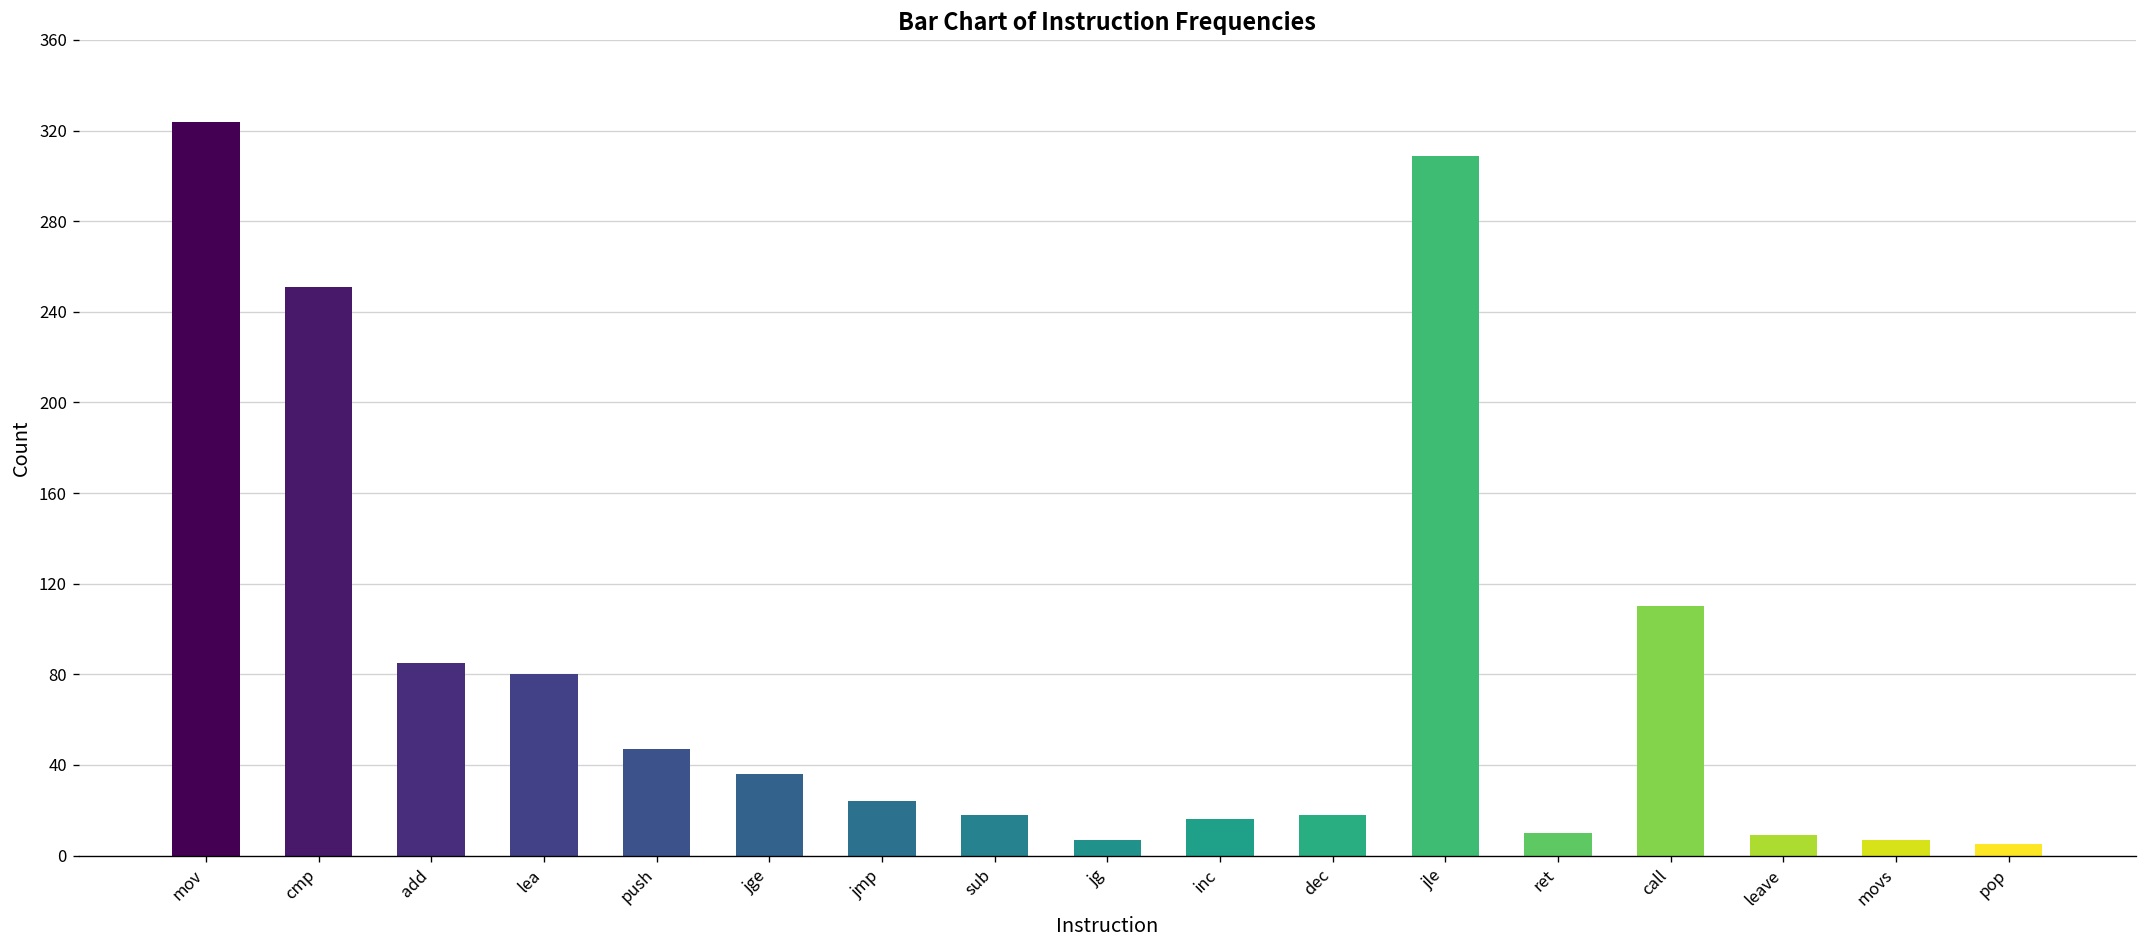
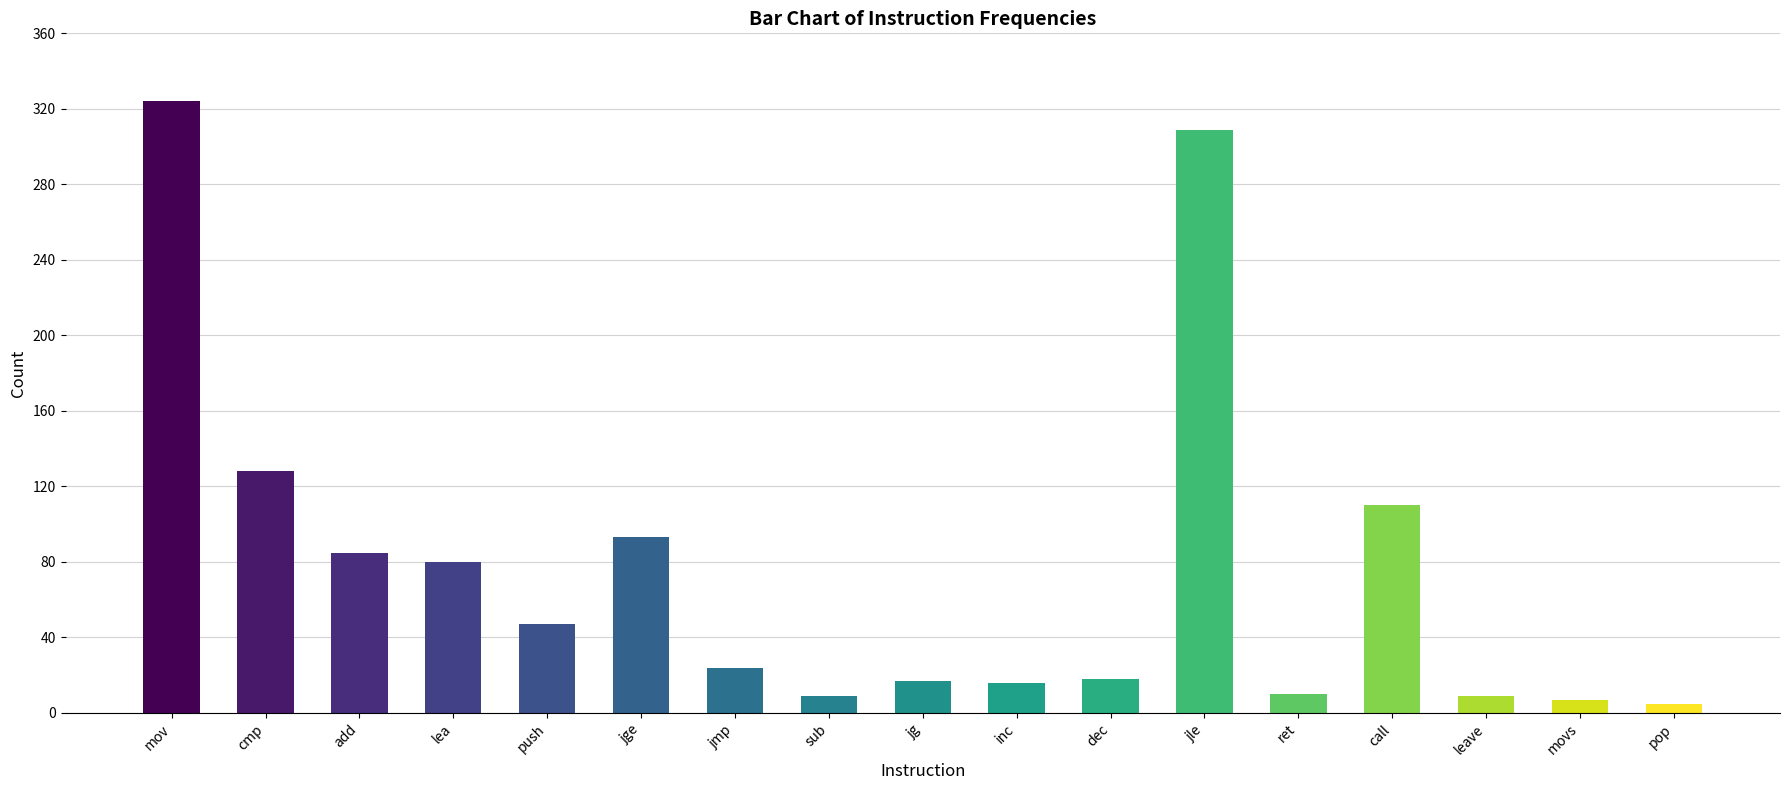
  {
    "mov": 324,
-   "cmp": 251,
+   "cmp": 128,
    "add": 85,
    "lea": 80,
    "push": 47,
-   "jge": 36,
+   "jge": 93,
    "jmp": 24,
-   "sub": 18,
-   "jg": 7,
+   "sub": 9,
+   "jg": 17,
    "inc": 16,
    "dec": 18,
    "jle": 309,
    "ret": 10,
    "call": 110,
    "leave": 9,
    "movs": 7,
    "pop": 5
  }
